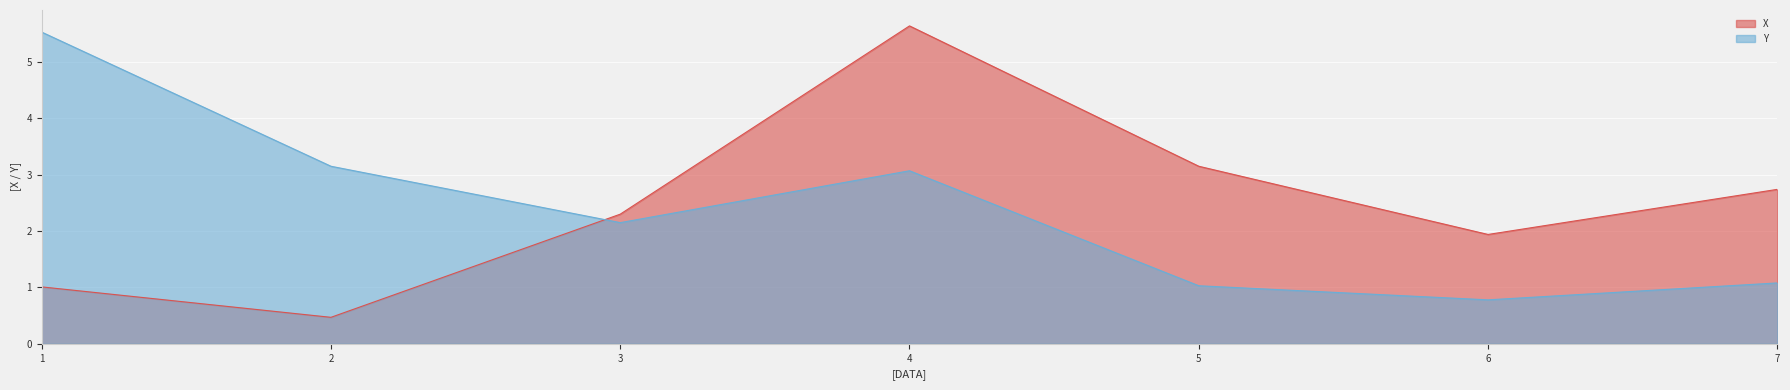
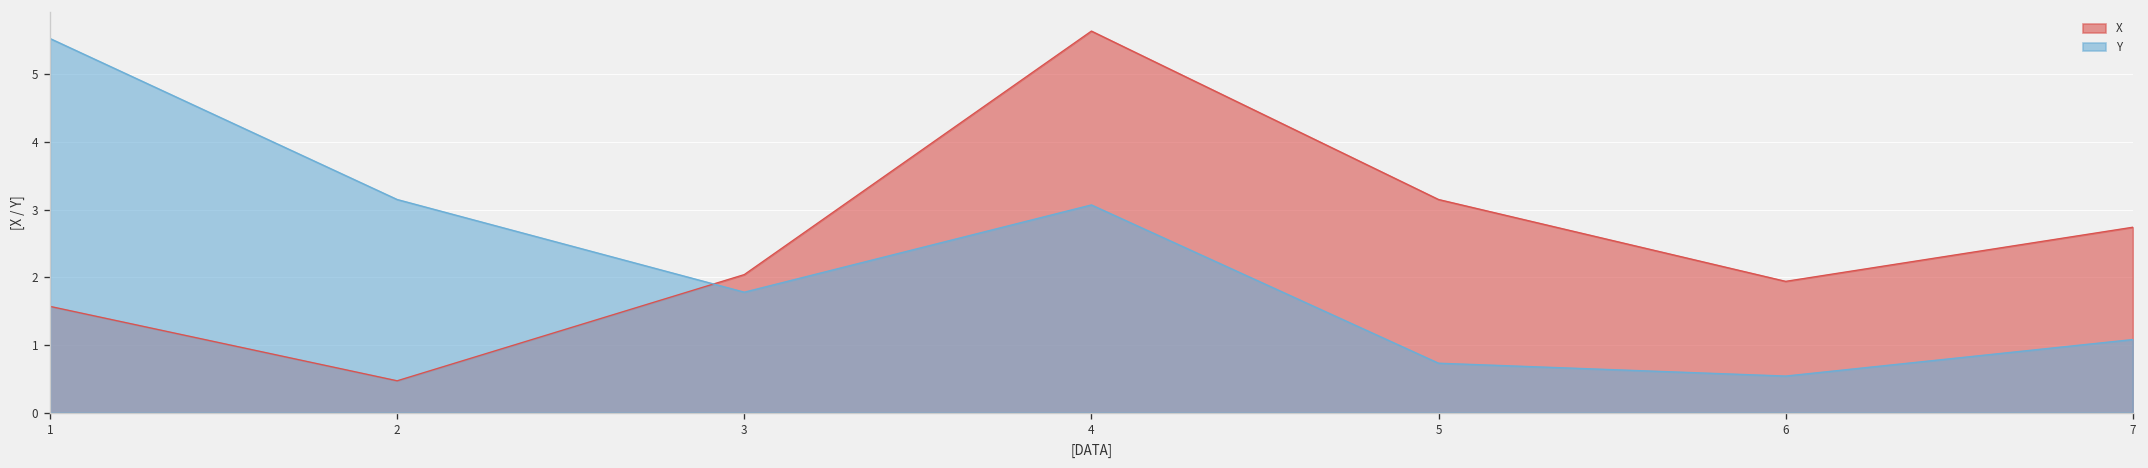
  {
    "X": {
-     "1": 1.0,
+     "1": 1.6,
      "2": 0.5,
-     "3": 2.3,
+     "3": 2.0,
      "4": 5.6,
      "5": 3.2,
      "6": 1.9,
      "7": 2.7
    },
    "Y": {
      "1": 5.5,
      "2": 3.2,
-     "3": 2.2,
+     "3": 1.8,
      "4": 3.1,
-     "5": 1.0,
-     "6": 0.8,
+     "5": 0.7,
+     "6": 0.5,
      "7": 1.1
    }
  }
